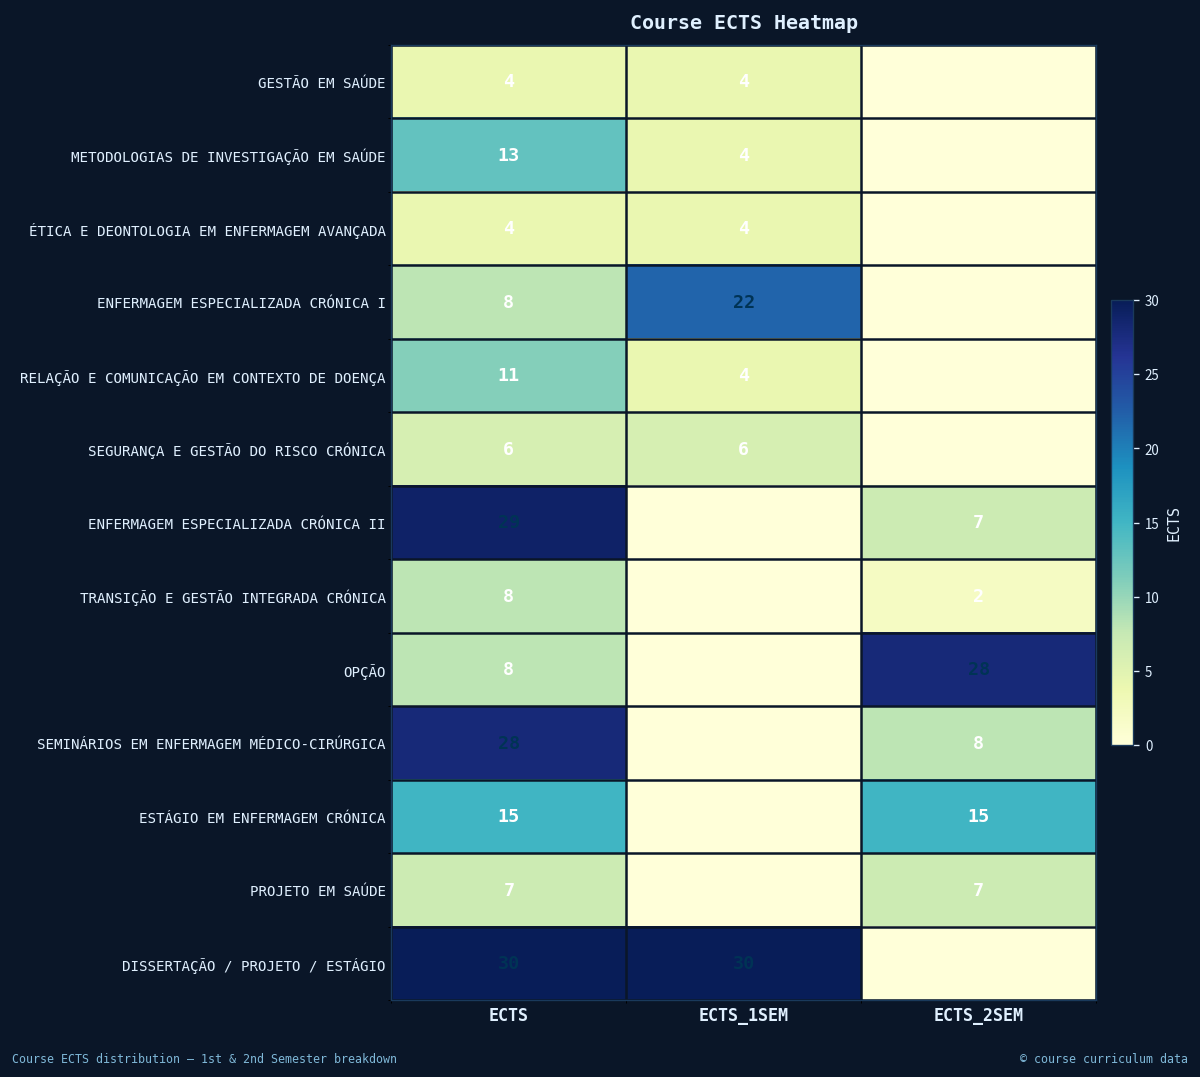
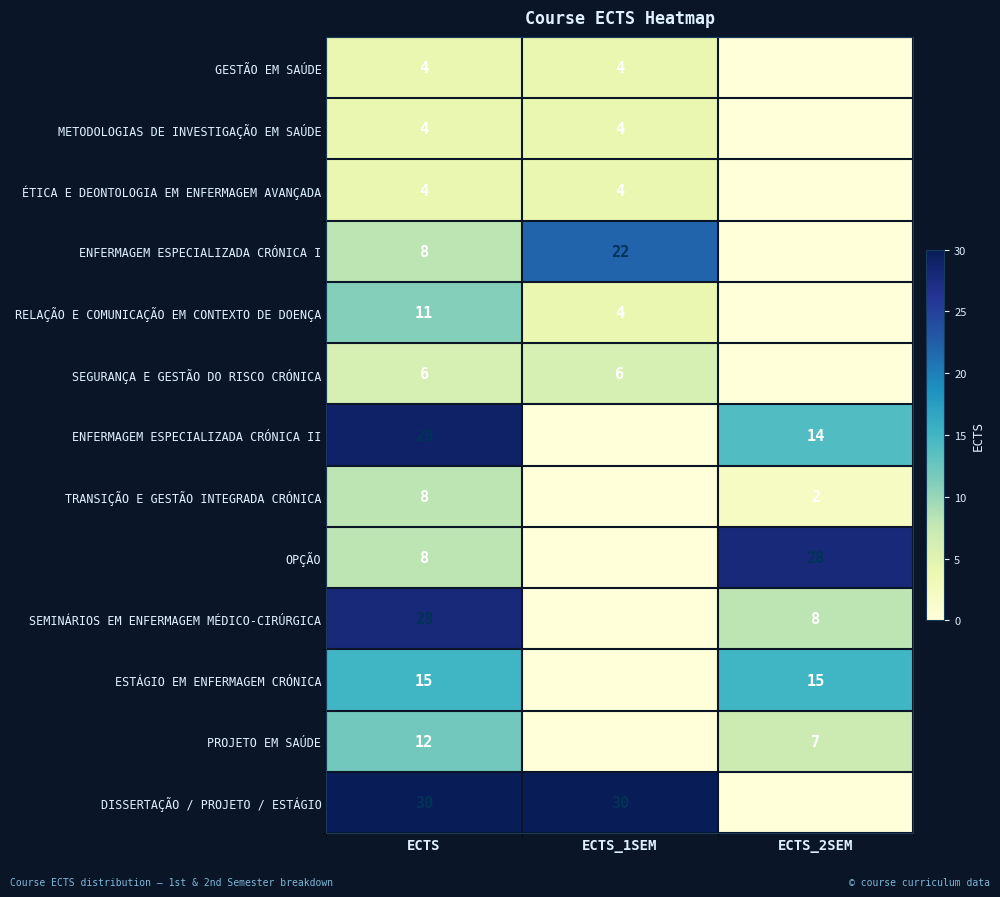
  {
    "GESTÃO EM SAÚDE": {
      "ECTS": 4,
      "ECTS_1SEM": 4
    },
    "METODOLOGIAS DE INVESTIGAÇÃO EM SAÚDE": {
-     "ECTS": 13,
+     "ECTS": 4,
      "ECTS_1SEM": 4
    },
    "ÉTICA E DEONTOLOGIA EM ENFERMAGEM AVANÇADA": {
      "ECTS": 4,
      "ECTS_1SEM": 4
    },
    "ENFERMAGEM ESPECIALIZADA CRÓNICA I": {
      "ECTS": 8,
      "ECTS_1SEM": 22
    },
    "RELAÇÃO E COMUNICAÇÃO EM CONTEXTO DE DOENÇA": {
      "ECTS": 11,
      "ECTS_1SEM": 4
    },
    "SEGURANÇA E GESTÃO DO RISCO CRÓNICA": {
      "ECTS": 6,
      "ECTS_1SEM": 6
    },
    "ENFERMAGEM ESPECIALIZADA CRÓNICA II": {
-     "ECTS_2SEM": 7
+     "ECTS_2SEM": 14
    },
    "TRANSIÇÃO E GESTÃO INTEGRADA CRÓNICA": {
      "ECTS": 8,
      "ECTS_2SEM": 2
    },
    "OPÇÃO": {
      "ECTS": 8
    },
    "SEMINÁRIOS EM ENFERMAGEM MÉDICO-CIRÚRGICA": {
      "ECTS_2SEM": 8
    },
    "ESTÁGIO EM ENFERMAGEM CRÓNICA": {
      "ECTS": 15,
      "ECTS_2SEM": 15
    },
    "PROJETO EM SAÚDE": {
-     "ECTS": 7,
+     "ECTS": 12,
      "ECTS_2SEM": 7
    }
  }
